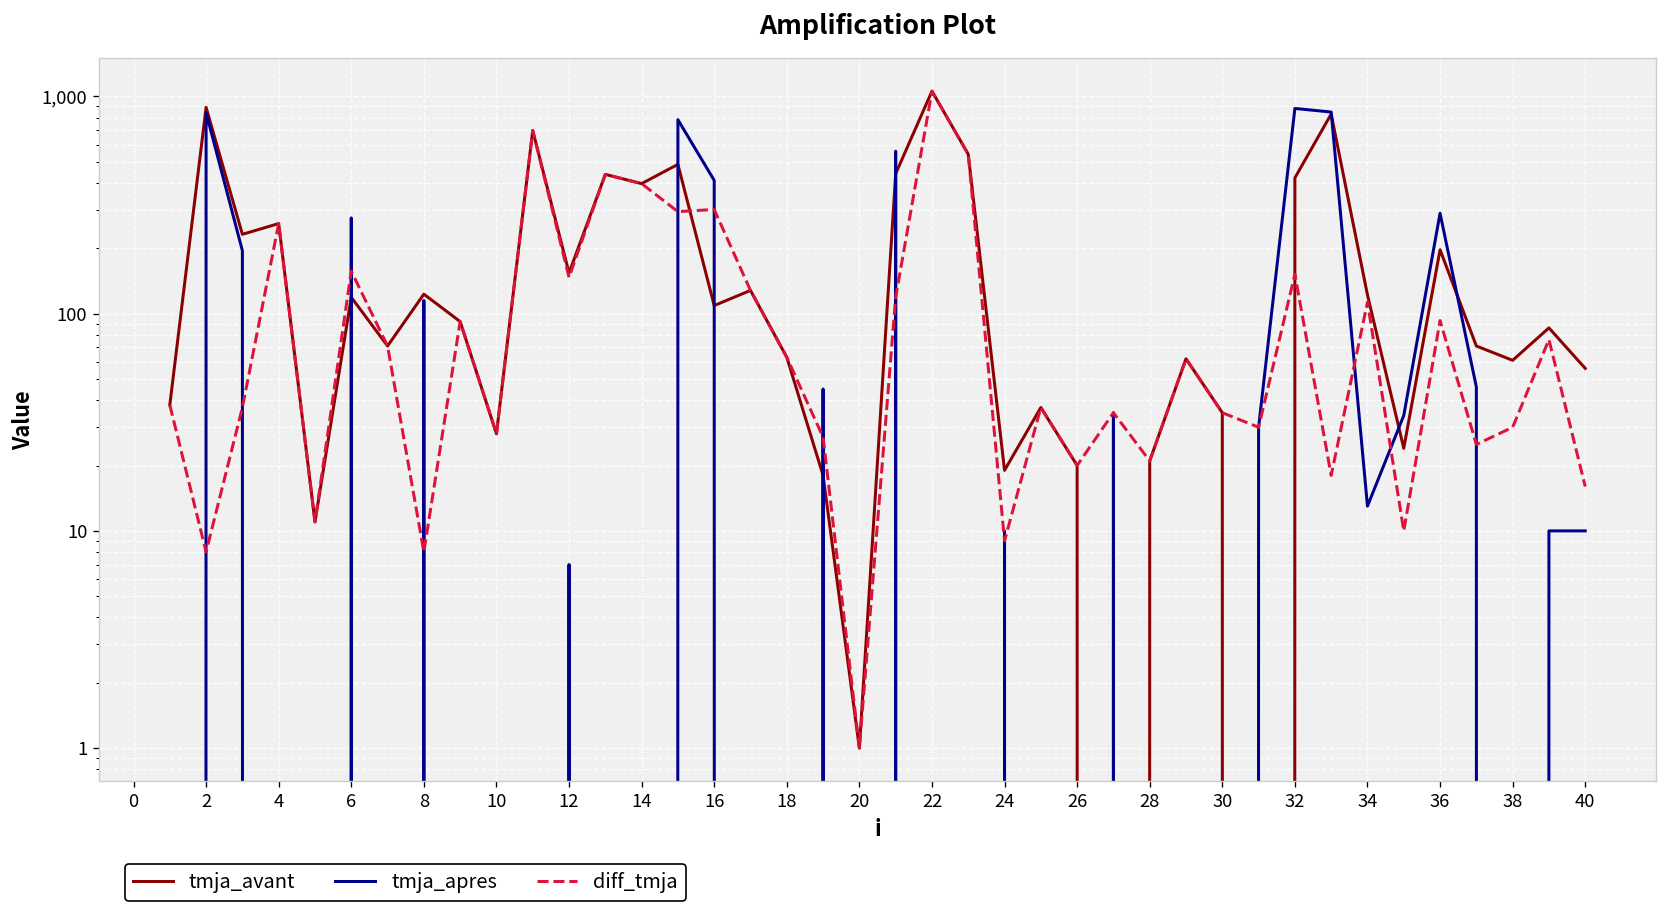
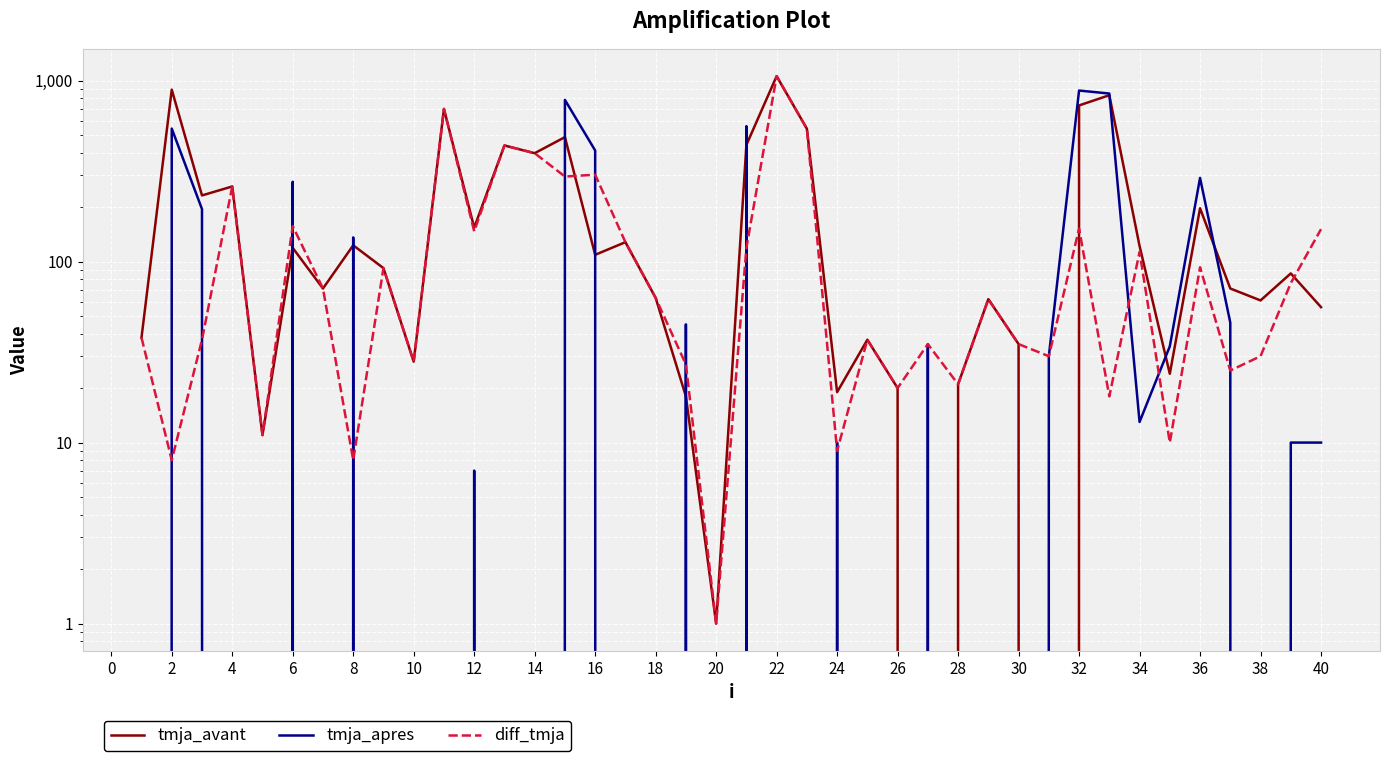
  {
    "tmja_avant": {
      "2": 900,
      "6": 120,
      "8": 120,
      "12": 150,
      "16": 110,
      "24": 19,
-     "32": 420,
+     "32": 730,
      "34": 120,
      "36": 200,
      "38": 61,
      "40": 56
    },
    "tmja_apres": {
-     "2": 800,
+     "2": 540,
      "6": 280,
-     "8": 120,
+     "8": 140,
      "12": 7,
      "16": 410,
      "24": 10,
      "32": 900,
      "34": 13,
      "36": 290,
      "40": 10
    },
    "diff_tmja": {
      "2": 8,
      "6": 160,
      "8": 8,
      "12": 150,
      "16": 300,
      "24": 9,
      "32": 150,
      "34": 110,
      "36": 90,
      "38": 30,
-     "40": 16
+     "40": 150
    }
  }
